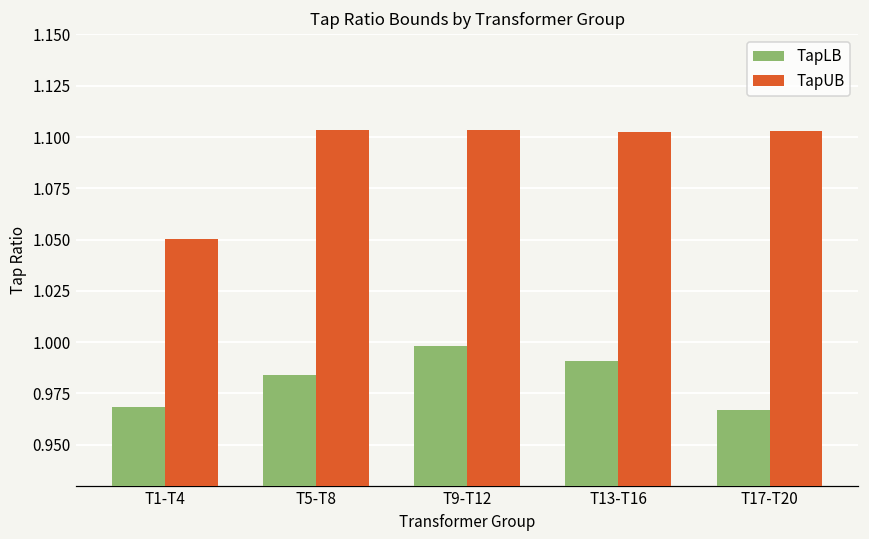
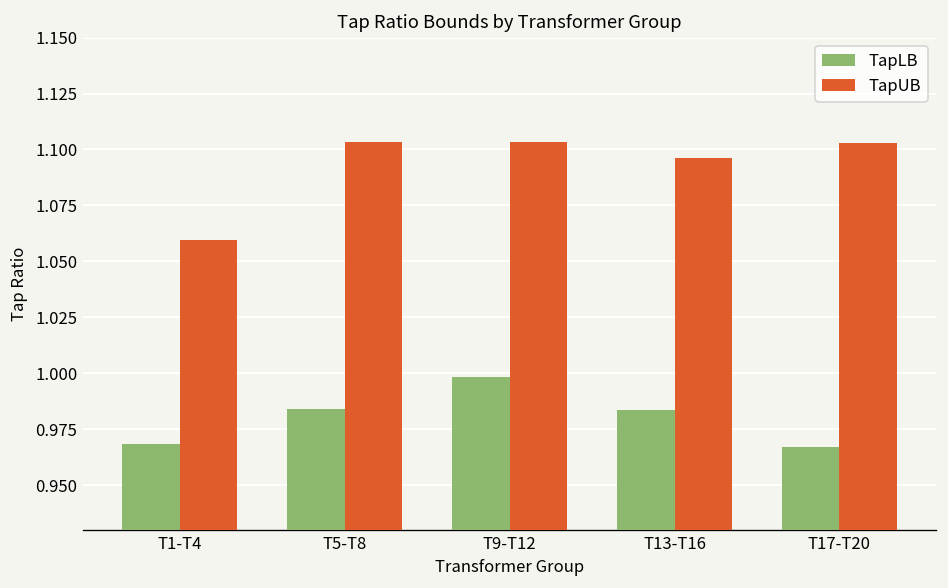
  {
    "TapLB": {
      "T1-T4": 0.968,
      "T5-T8": 0.984,
      "T9-T12": 0.998,
-     "T13-T16": 0.991,
+     "T13-T16": 0.984,
      "T17-T20": 0.967
    },
    "TapUB": {
-     "T1-T4": 1.050,
+     "T1-T4": 1.059,
      "T5-T8": 1.103,
      "T9-T12": 1.103,
-     "T13-T16": 1.102,
+     "T13-T16": 1.096,
      "T17-T20": 1.103
    }
  }
